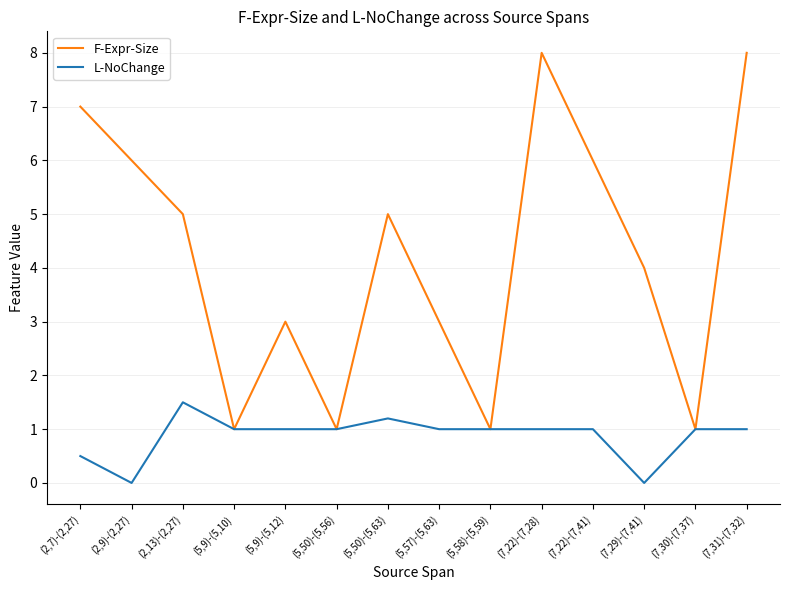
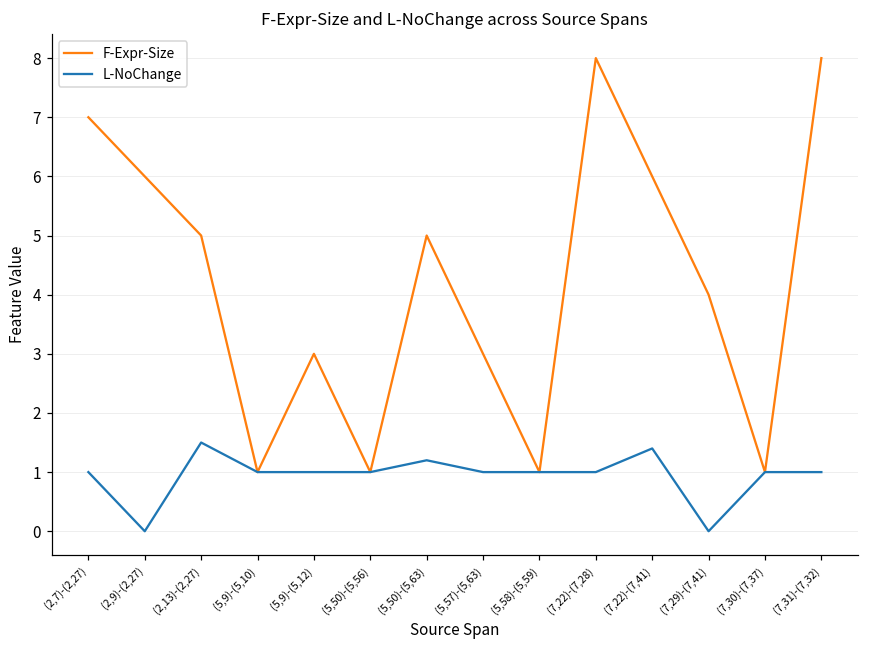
  {
    "F-Expr-Size": {
      "(2,7)-(2,27)": 7.0,
      "(2,9)-(2,27)": 6.0,
      "(2,13)-(2,27)": 5.0,
      "(5,9)-(5,12)": 3.0,
      "(5,50)-(5,63)": 5.0,
      "(5,57)-(5,63)": 3.0,
      "(7,22)-(7,28)": 8.0,
      "(7,22)-(7,41)": 6.0,
      "(7,29)-(7,41)": 4.0,
      "(7,31)-(7,32)": 8.0
    },
    "L-NoChange": {
-     "(2,7)-(2,27)": 0.5,
+     "(2,7)-(2,27)": 1.0,
      "(2,9)-(2,27)": 0.0,
      "(2,13)-(2,27)": 1.5,
      "(5,9)-(5,12)": 1.0,
      "(5,50)-(5,63)": 1.2,
      "(5,57)-(5,63)": 1.0,
      "(7,22)-(7,28)": 1.0,
-     "(7,22)-(7,41)": 1.0,
+     "(7,22)-(7,41)": 1.4,
      "(7,29)-(7,41)": 0.0,
      "(7,31)-(7,32)": 1.0
    }
  }
